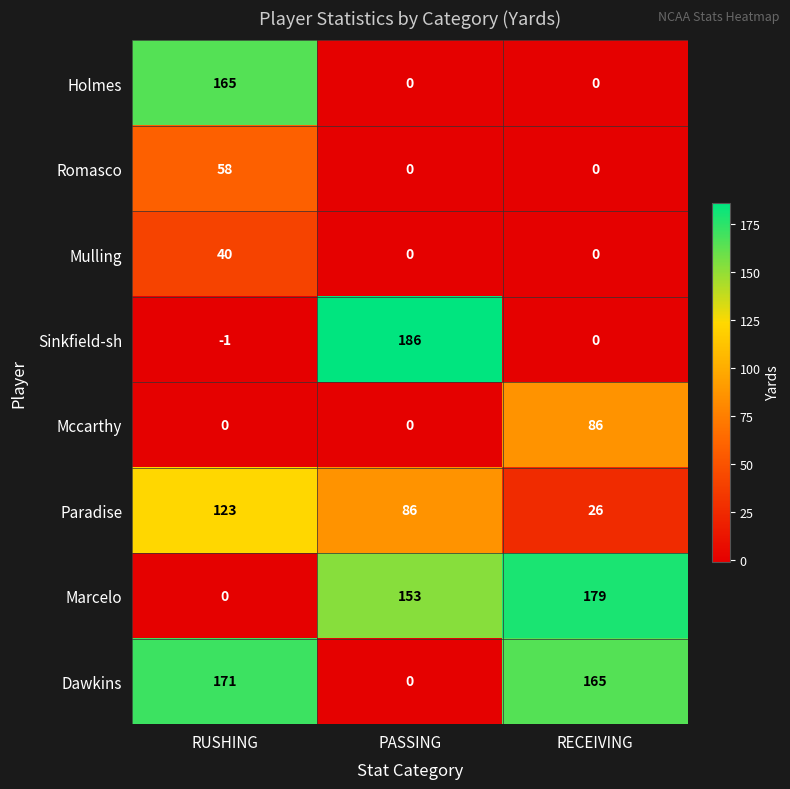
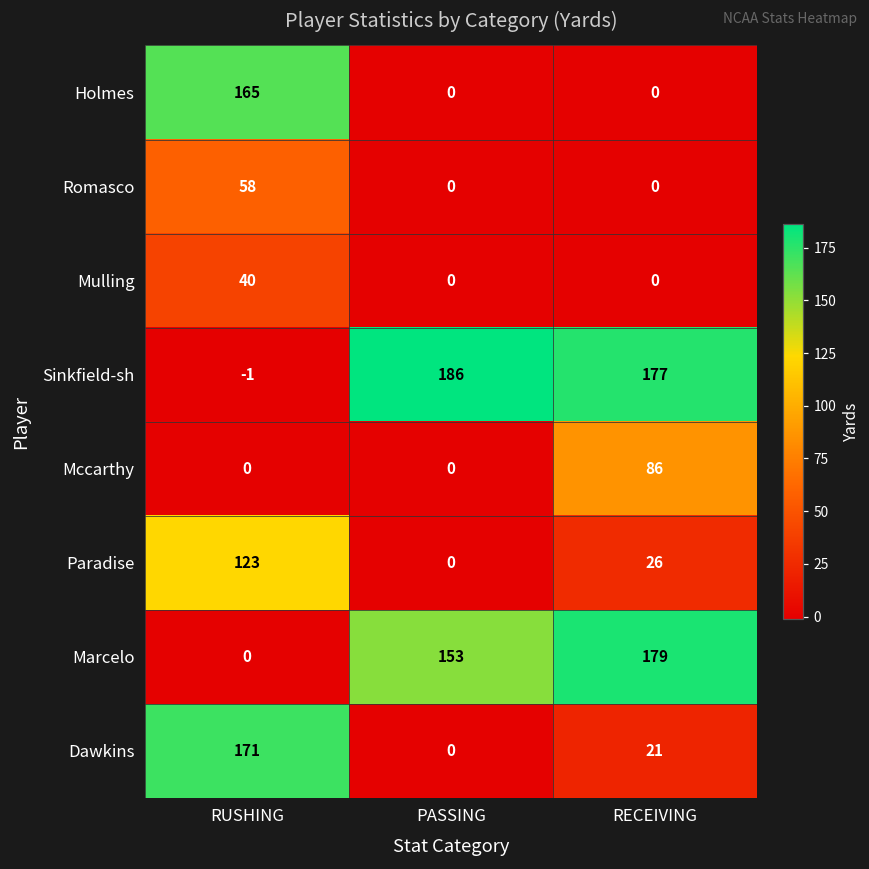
  {
    "Holmes": {
      "RUSHING": 165,
      "PASSING": 0,
      "RECEIVING": 0
    },
    "Romasco": {
      "RUSHING": 58,
      "PASSING": 0,
      "RECEIVING": 0
    },
    "Mulling": {
      "RUSHING": 40,
      "PASSING": 0,
      "RECEIVING": 0
    },
    "Sinkfield-sh": {
      "RUSHING": -1,
      "PASSING": 186,
-     "RECEIVING": 0
+     "RECEIVING": 177
    },
    "Mccarthy": {
      "RUSHING": 0,
      "PASSING": 0,
      "RECEIVING": 86
    },
    "Paradise": {
      "RUSHING": 123,
-     "PASSING": 86,
+     "PASSING": 0,
      "RECEIVING": 26
    },
    "Marcelo": {
      "RUSHING": 0,
      "PASSING": 153,
      "RECEIVING": 179
    },
    "Dawkins": {
      "RUSHING": 171,
      "PASSING": 0,
-     "RECEIVING": 165
+     "RECEIVING": 21
    }
  }
